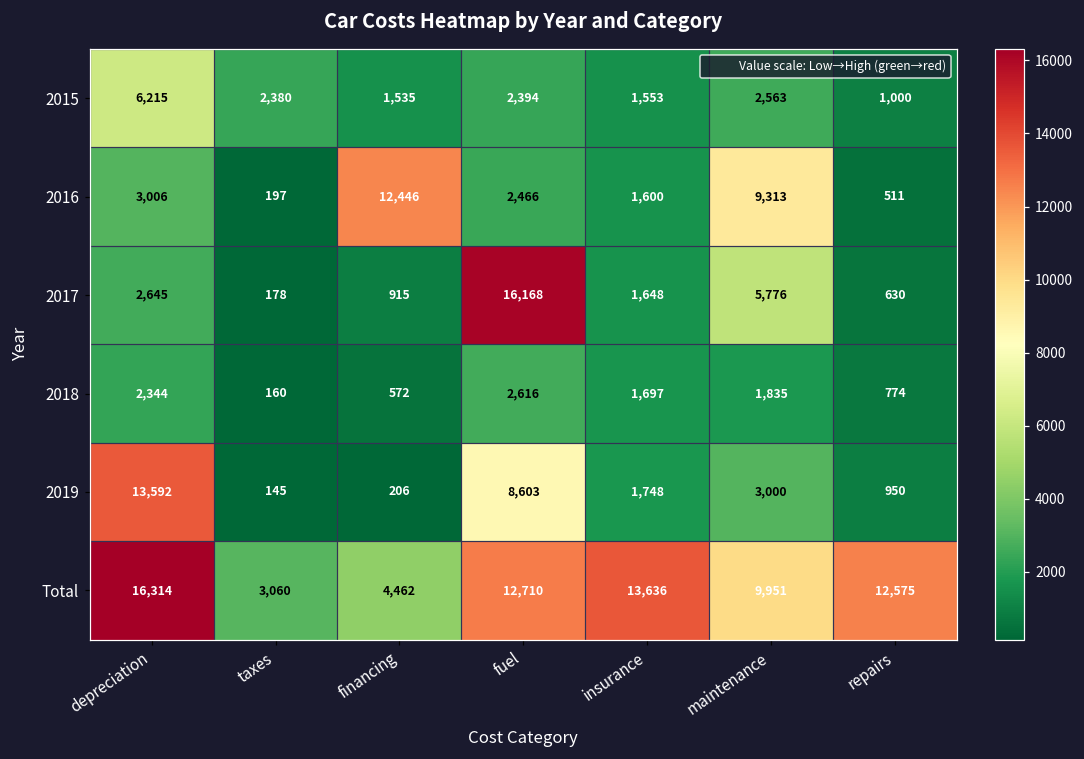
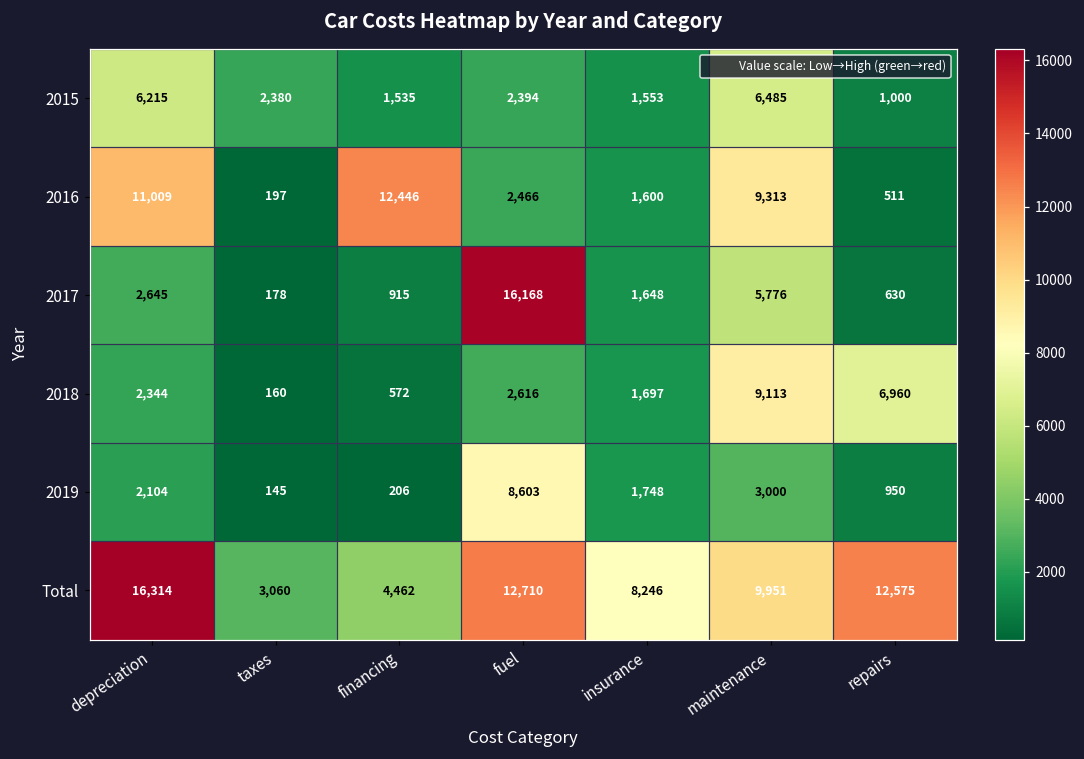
  {
    "2015": {
      "depreciation": "6,215",
      "taxes": "2,380",
      "financing": "1,535",
      "fuel": "2,394",
      "insurance": "1,553",
-     "maintenance": "2,563",
+     "maintenance": "6,485",
      "repairs": "1,000"
    },
    "2016": {
-     "depreciation": "3,006",
+     "depreciation": "11,009",
      "taxes": "197",
      "financing": "12,446",
      "fuel": "2,466",
      "insurance": "1,600",
      "maintenance": "9,313",
      "repairs": "511"
    },
    "2017": {
      "depreciation": "2,645",
      "taxes": "178",
      "financing": "915",
      "fuel": "16,168",
      "insurance": "1,648",
      "maintenance": "5,776",
      "repairs": "630"
    },
    "2018": {
      "depreciation": "2,344",
      "taxes": "160",
      "financing": "572",
      "fuel": "2,616",
      "insurance": "1,697",
-     "maintenance": "1,835",
-     "repairs": "774"
+     "maintenance": "9,113",
+     "repairs": "6,960"
    },
    "2019": {
-     "depreciation": "13,592",
+     "depreciation": "2,104",
      "taxes": "145",
      "financing": "206",
      "fuel": "8,603",
      "insurance": "1,748",
      "maintenance": "3,000",
      "repairs": "950"
    },
    "Total": {
      "depreciation": "16,314",
      "taxes": "3,060",
      "financing": "4,462",
      "fuel": "12,710",
-     "insurance": "13,636",
+     "insurance": "8,246",
      "maintenance": "9,951",
      "repairs": "12,575"
    }
  }
